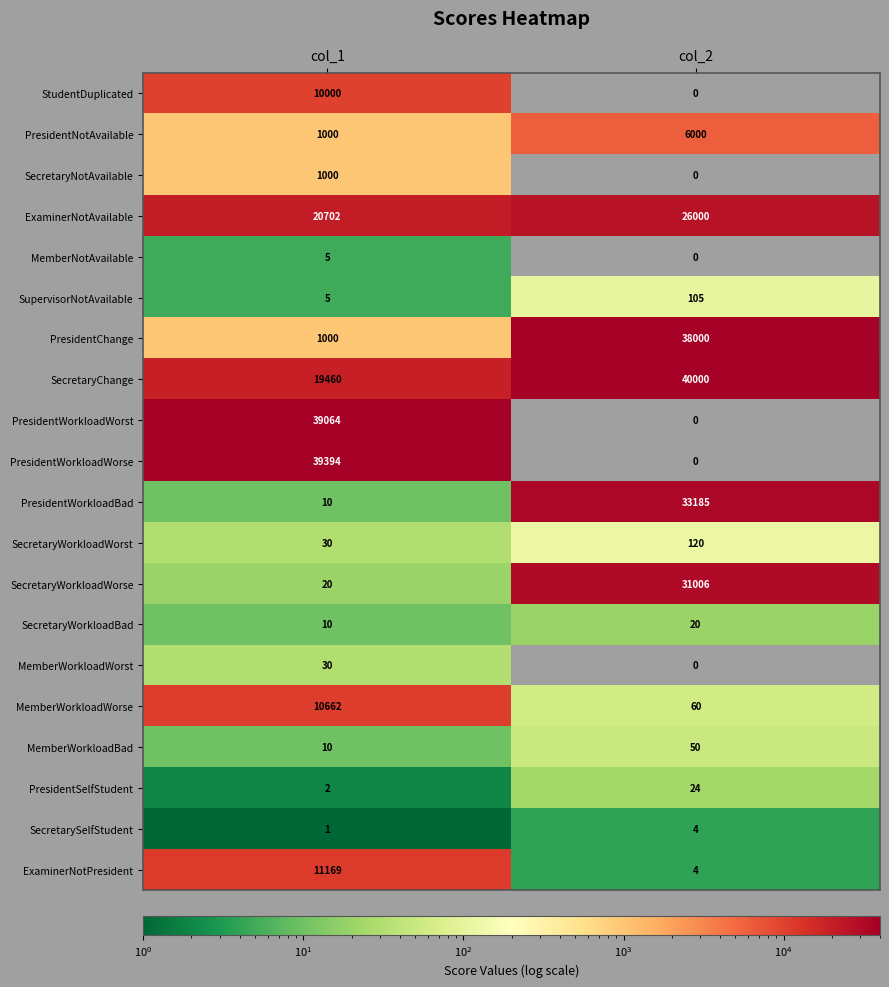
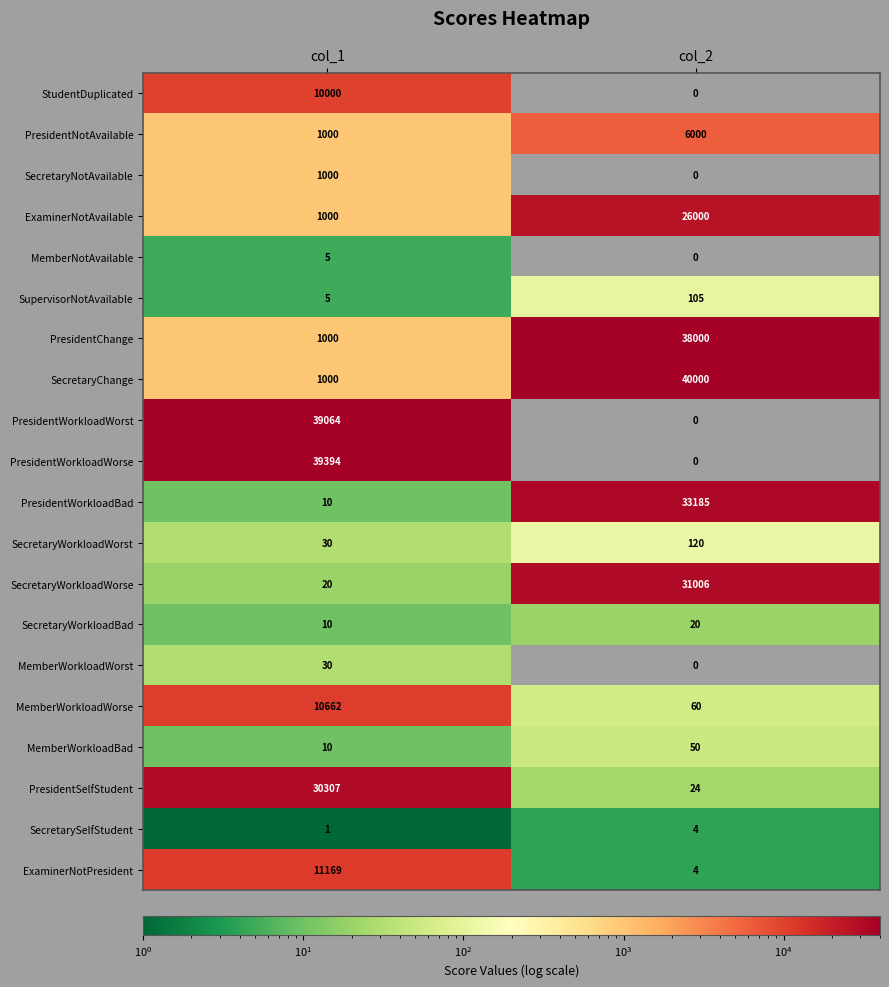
  {
    "StudentDuplicated": {
      "col_1": 10000,
      "col_2": 0
    },
    "PresidentNotAvailable": {
      "col_1": 1000,
      "col_2": 6000
    },
    "SecretaryNotAvailable": {
      "col_1": 1000,
      "col_2": 0
    },
    "ExaminerNotAvailable": {
-     "col_1": 20702,
+     "col_1": 1000,
      "col_2": 26000
    },
    "MemberNotAvailable": {
      "col_1": 5,
      "col_2": 0
    },
    "SupervisorNotAvailable": {
      "col_1": 5,
      "col_2": 105
    },
    "PresidentChange": {
      "col_1": 1000,
      "col_2": 38000
    },
    "SecretaryChange": {
-     "col_1": 19460,
+     "col_1": 1000,
      "col_2": 40000
    },
    "PresidentWorkloadWorst": {
      "col_1": 39064,
      "col_2": 0
    },
    "PresidentWorkloadWorse": {
      "col_1": 39394,
      "col_2": 0
    },
    "PresidentWorkloadBad": {
      "col_1": 10,
      "col_2": 33185
    },
    "SecretaryWorkloadWorst": {
      "col_1": 30,
      "col_2": 120
    },
    "SecretaryWorkloadWorse": {
      "col_1": 20,
      "col_2": 31006
    },
    "SecretaryWorkloadBad": {
      "col_1": 10,
      "col_2": 20
    },
    "MemberWorkloadWorst": {
      "col_1": 30,
      "col_2": 0
    },
    "MemberWorkloadWorse": {
      "col_1": 10662,
      "col_2": 60
    },
    "MemberWorkloadBad": {
      "col_1": 10,
      "col_2": 50
    },
    "PresidentSelfStudent": {
-     "col_1": 2,
+     "col_1": 30307,
      "col_2": 24
    },
    "SecretarySelfStudent": {
      "col_1": 1,
      "col_2": 4
    },
    "ExaminerNotPresident": {
      "col_1": 11169,
      "col_2": 4
    }
  }
